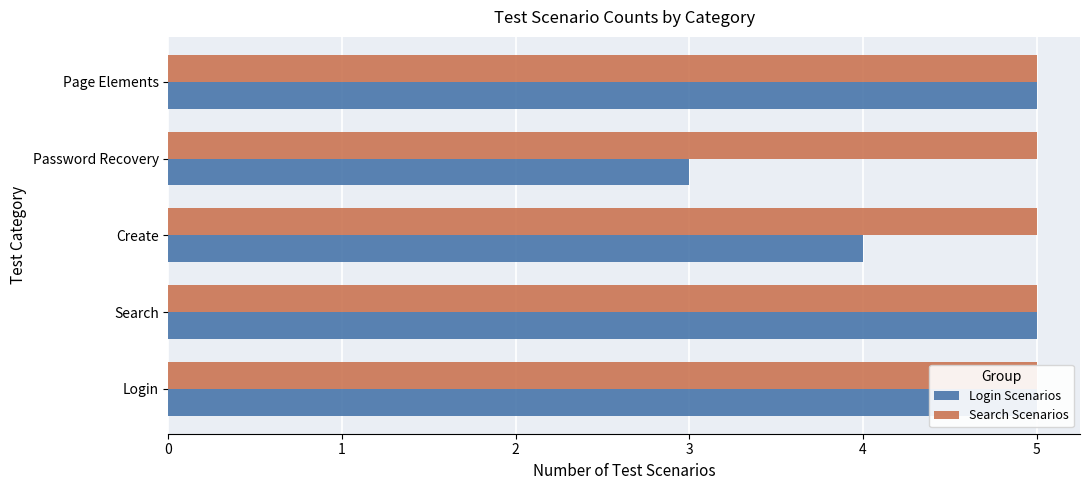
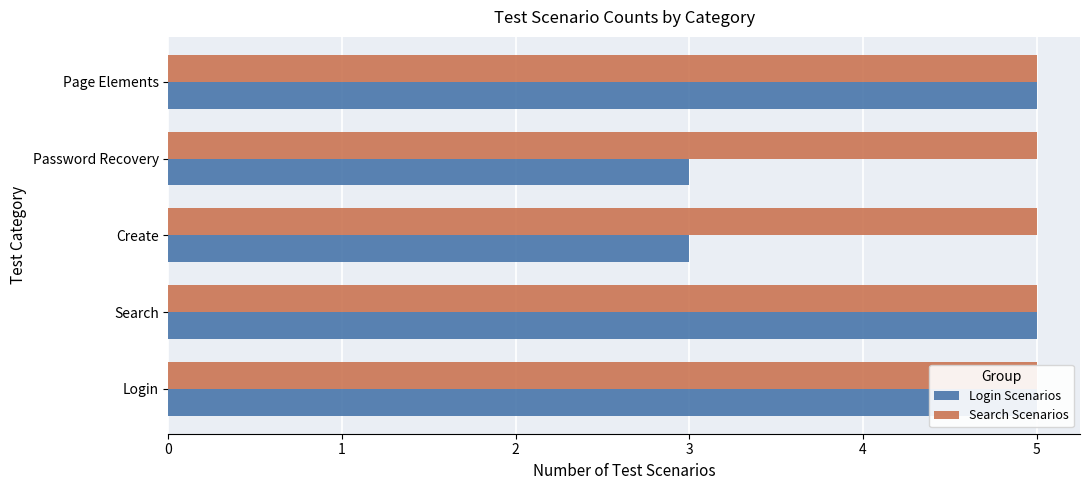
  {
    "Login Scenarios": {
      "Page Elements": 5,
      "Password Recovery": 3,
-     "Create": 4,
+     "Create": 3,
      "Search": 5
    },
    "Search Scenarios": {
      "Page Elements": 5,
      "Password Recovery": 5,
      "Create": 5,
      "Search": 5
    }
  }
